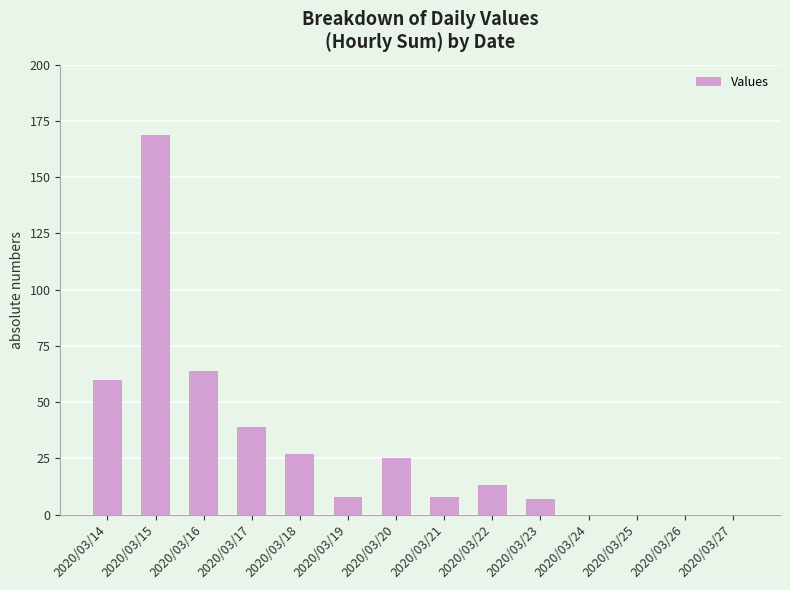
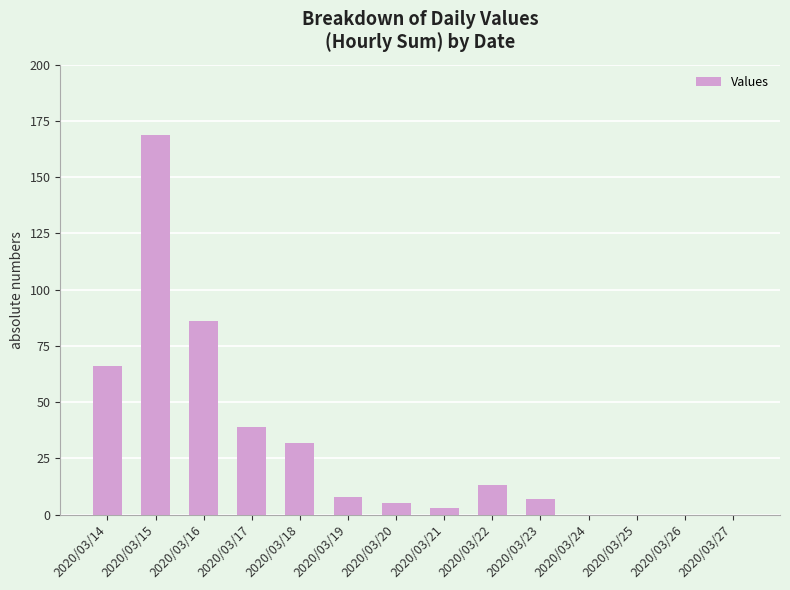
  {
-   "2020/03/14": 60,
+   "2020/03/14": 66,
    "2020/03/15": 169,
-   "2020/03/16": 64,
+   "2020/03/16": 86,
    "2020/03/17": 39,
-   "2020/03/18": 27,
+   "2020/03/18": 32,
    "2020/03/19": 8,
-   "2020/03/20": 25,
-   "2020/03/21": 8,
+   "2020/03/20": 5,
+   "2020/03/21": 3,
    "2020/03/22": 13,
    "2020/03/23": 7,
    "2020/03/24": 0,
    "2020/03/25": 0,
    "2020/03/26": 0,
    "2020/03/27": 0
  }
